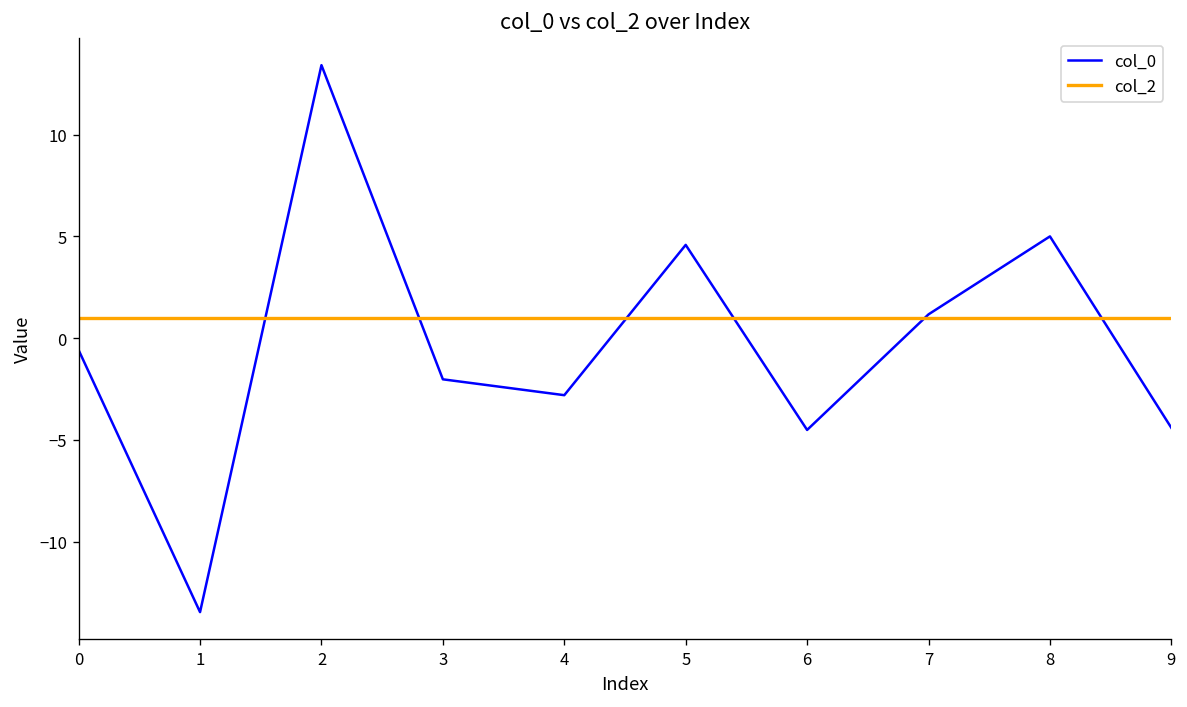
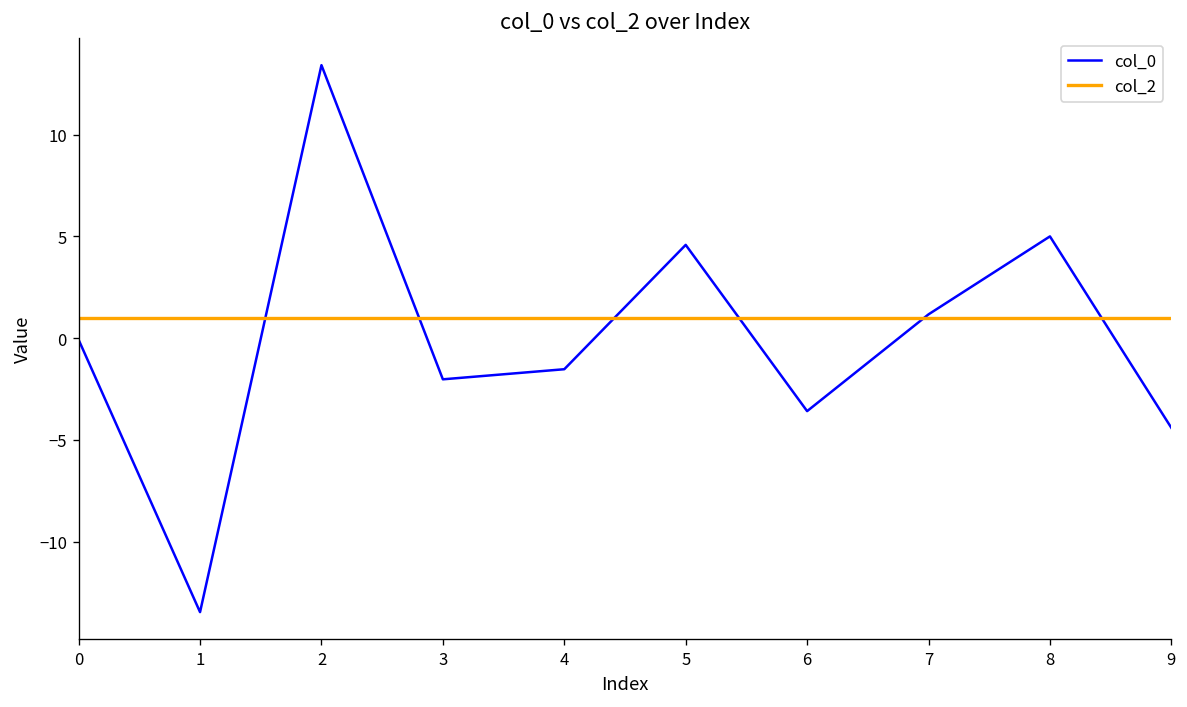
  {
    "col_0": {
-     "0": -0.6,
+     "0": -0.1,
      "1": -13.5,
      "2": 13.4,
      "3": -2.0,
-     "4": -2.8,
+     "4": -1.5,
      "5": 4.6,
-     "6": -4.5,
+     "6": -3.6,
      "7": 1.2,
      "8": 5.0,
      "9": -4.4
    },
    "col_2": {
      "0": 1.0,
      "1": 1.0,
      "2": 1.0,
      "3": 1.0,
      "4": 1.0,
      "5": 1.0,
      "6": 1.0,
      "7": 1.0,
      "8": 1.0,
      "9": 1.0
    }
  }
